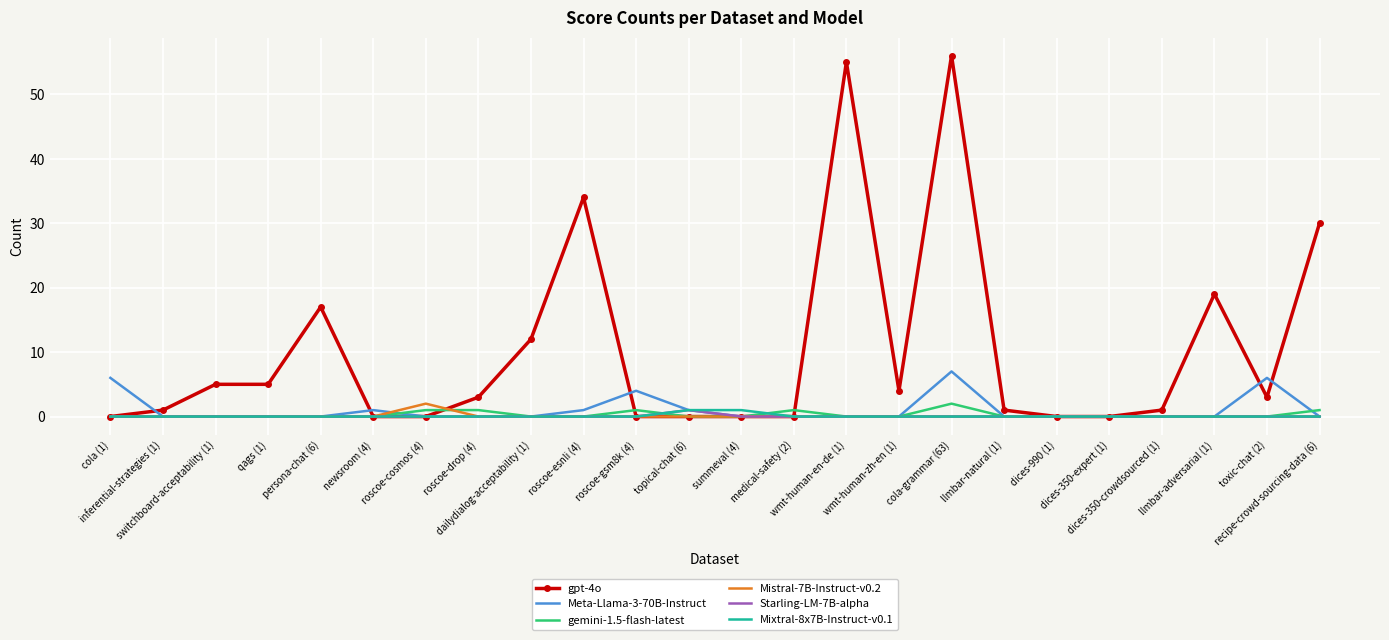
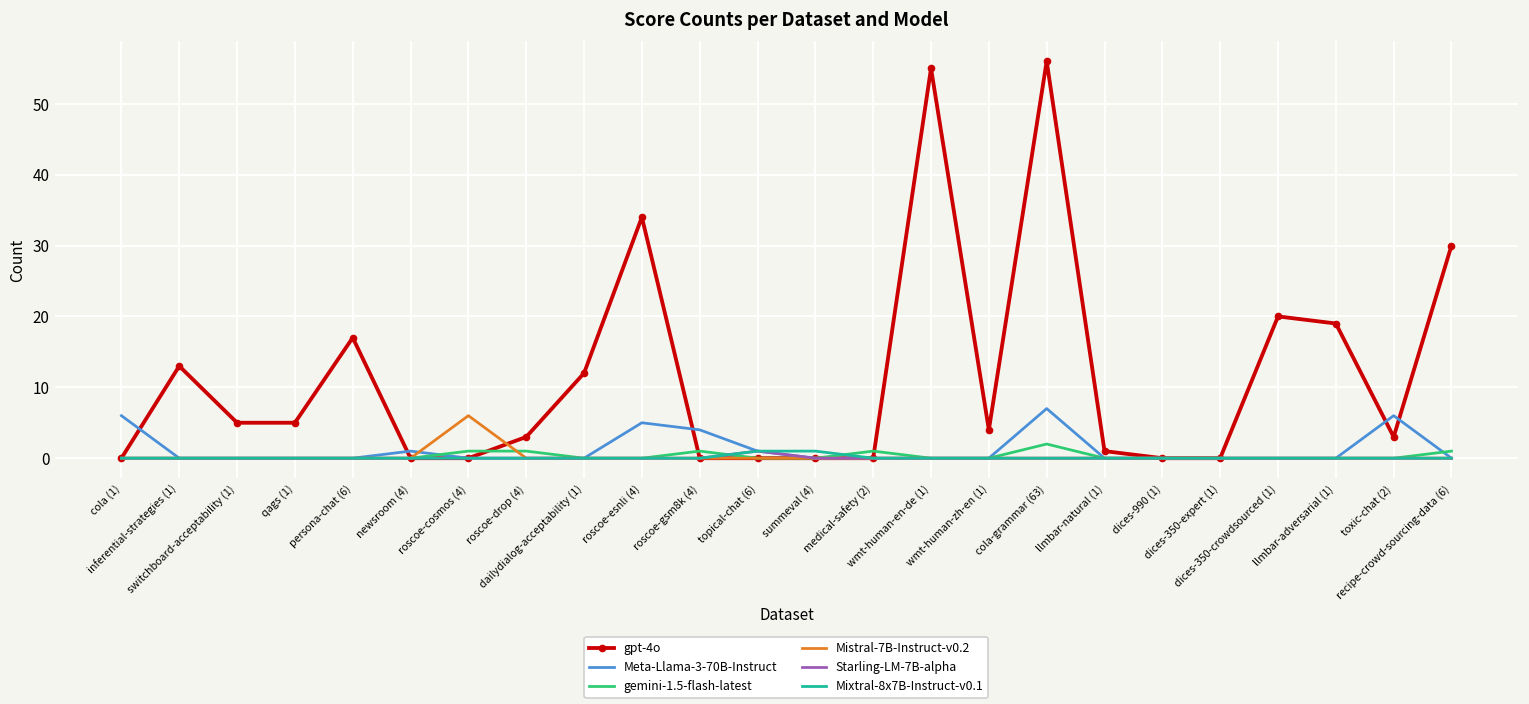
  {
    "gpt-4o": {
-     "inferential-strategies (1)": 1,
+     "inferential-strategies (1)": 13,
      "switchboard-acceptability (1)": 5,
      "qags (1)": 5,
      "persona-chat (6)": 17,
      "roscoe-drop (4)": 3,
      "dailydialog-acceptability (1)": 12,
      "roscoe-esnli (4)": 34,
      "wmt-human-en-de (1)": 55,
      "wmt-human-zh-en (1)": 4,
      "cola-grammar (63)": 56,
      "llmbar-natural (1)": 1,
-     "dices-350-crowdsourced (1)": 1,
+     "dices-350-crowdsourced (1)": 20,
      "llmbar-adversarial (1)": 19,
      "toxic-chat (2)": 3,
      "recipe-crowd-sourcing-data (6)": 30
    },
    "Meta-Llama-3-70B-Instruct": {
      "cola (1)": 6,
      "newsroom (4)": 1,
-     "roscoe-esnli (4)": 1,
+     "roscoe-esnli (4)": 5,
      "roscoe-gsm8k (4)": 4,
      "cola-grammar (63)": 7,
      "toxic-chat (2)": 6
    },
    "Mistral-7B-Instruct-v0.2": {
-     "roscoe-cosmos (4)": 2
+     "roscoe-cosmos (4)": 6
    }
  }
